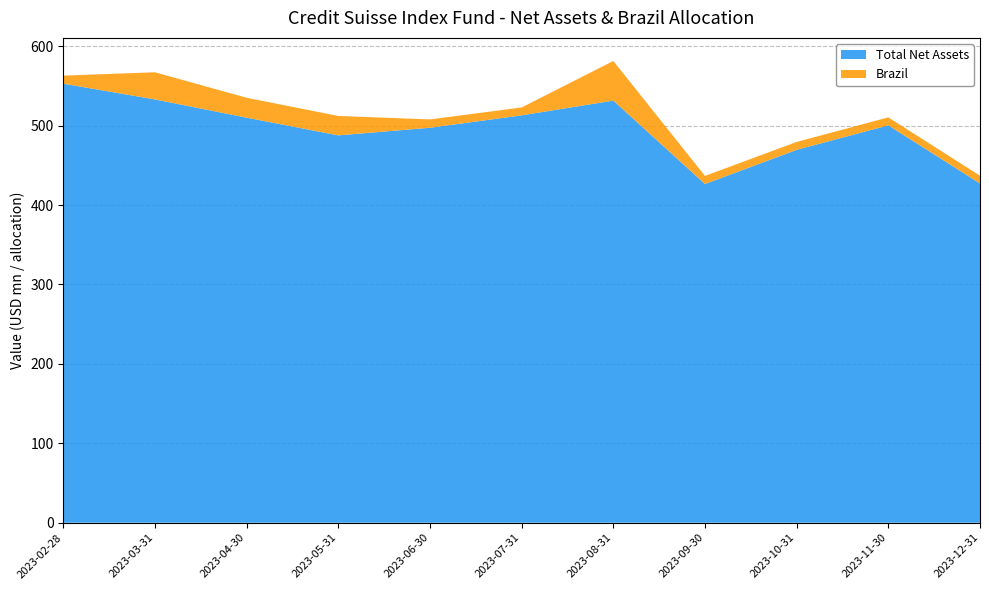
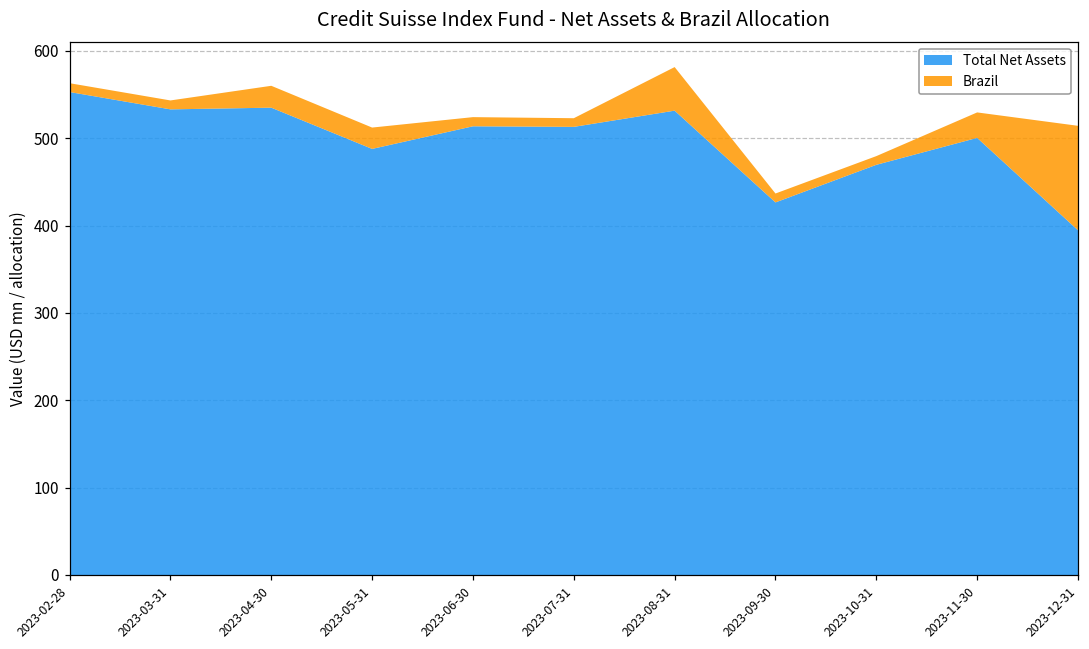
  {
    "Total Net Assets": {
      "2023-02-28": 550,
      "2023-03-31": 530,
-     "2023-04-30": 510,
+     "2023-04-30": 530,
      "2023-05-31": 490,
-     "2023-06-30": 500,
+     "2023-06-30": 510,
      "2023-07-31": 510,
      "2023-08-31": 530,
      "2023-09-30": 430,
      "2023-10-31": 470,
      "2023-11-30": 500,
-     "2023-12-31": 430
+     "2023-12-31": 390
    },
    "Brazil": {
      "2023-02-28": 10,
-     "2023-03-31": 30,
+     "2023-03-31": 10,
      "2023-04-30": 30,
      "2023-05-31": 20,
      "2023-06-30": 10,
      "2023-07-31": 10,
      "2023-08-31": 50,
      "2023-09-30": 10,
      "2023-10-31": 10,
-     "2023-11-30": 10,
-     "2023-12-31": 10
+     "2023-11-30": 30,
+     "2023-12-31": 120
    }
  }
